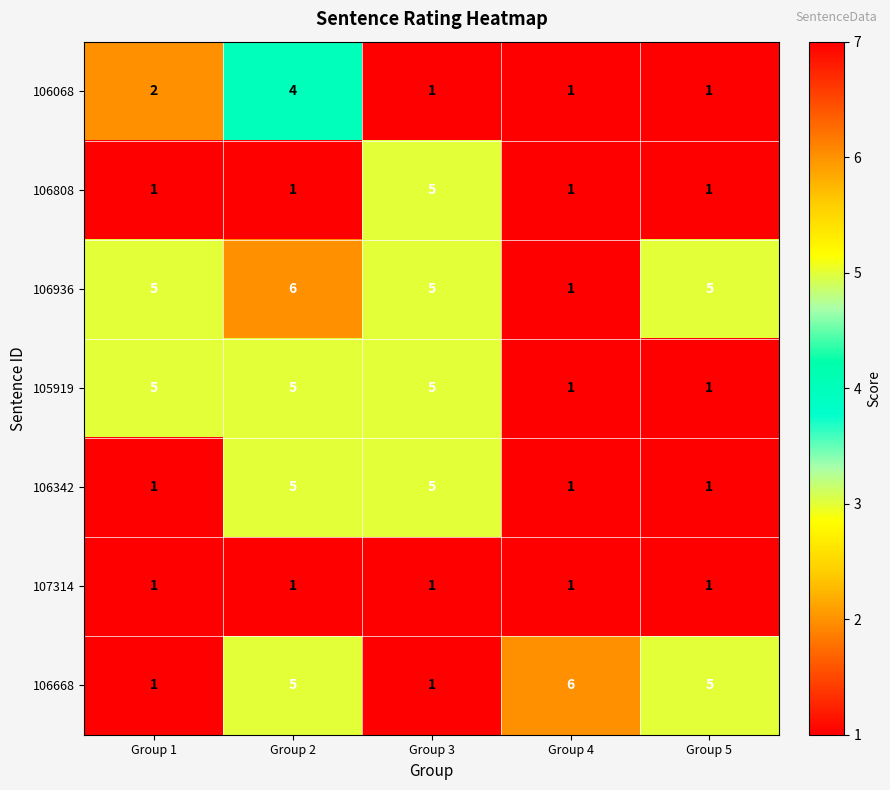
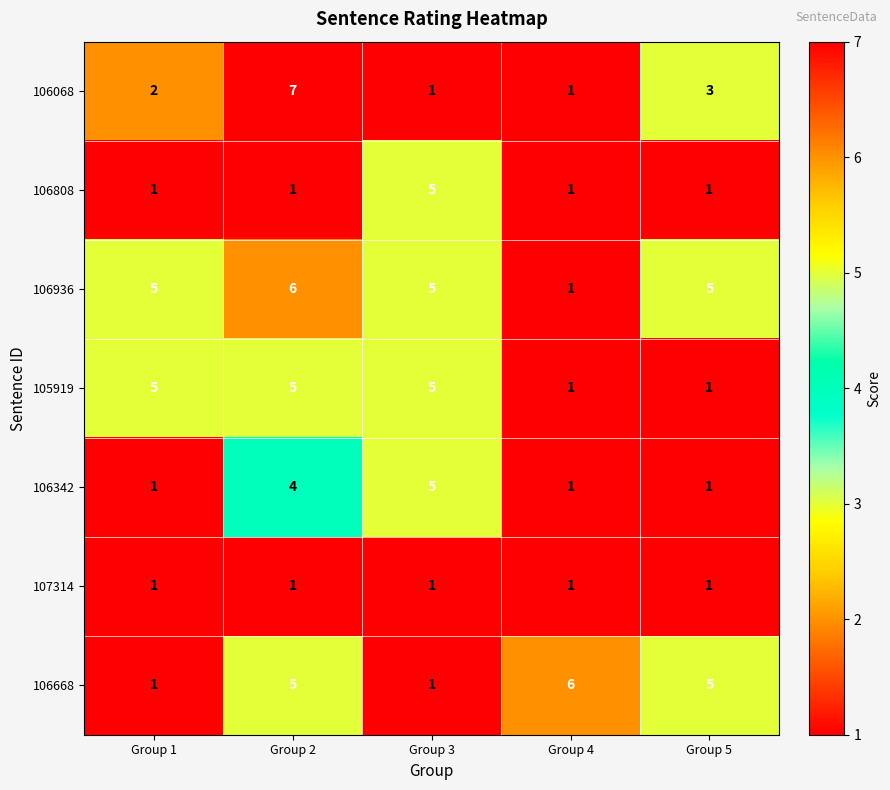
  {
    "106068": {
      "Group 1": 2,
-     "Group 2": 4,
+     "Group 2": 7,
      "Group 3": 1,
      "Group 4": 1,
-     "Group 5": 1
+     "Group 5": 3
    },
    "106808": {
      "Group 1": 1,
      "Group 2": 1,
      "Group 3": 5,
      "Group 4": 1,
      "Group 5": 1
    },
    "106936": {
      "Group 1": 5,
      "Group 2": 6,
      "Group 3": 5,
      "Group 4": 1,
      "Group 5": 5
    },
    "105919": {
      "Group 1": 5,
      "Group 2": 5,
      "Group 3": 5,
      "Group 4": 1,
      "Group 5": 1
    },
    "106342": {
      "Group 1": 1,
-     "Group 2": 5,
+     "Group 2": 4,
      "Group 3": 5,
      "Group 4": 1,
      "Group 5": 1
    },
    "107314": {
      "Group 1": 1,
      "Group 2": 1,
      "Group 3": 1,
      "Group 4": 1,
      "Group 5": 1
    },
    "106668": {
      "Group 1": 1,
      "Group 2": 5,
      "Group 3": 1,
      "Group 4": 6,
      "Group 5": 5
    }
  }
